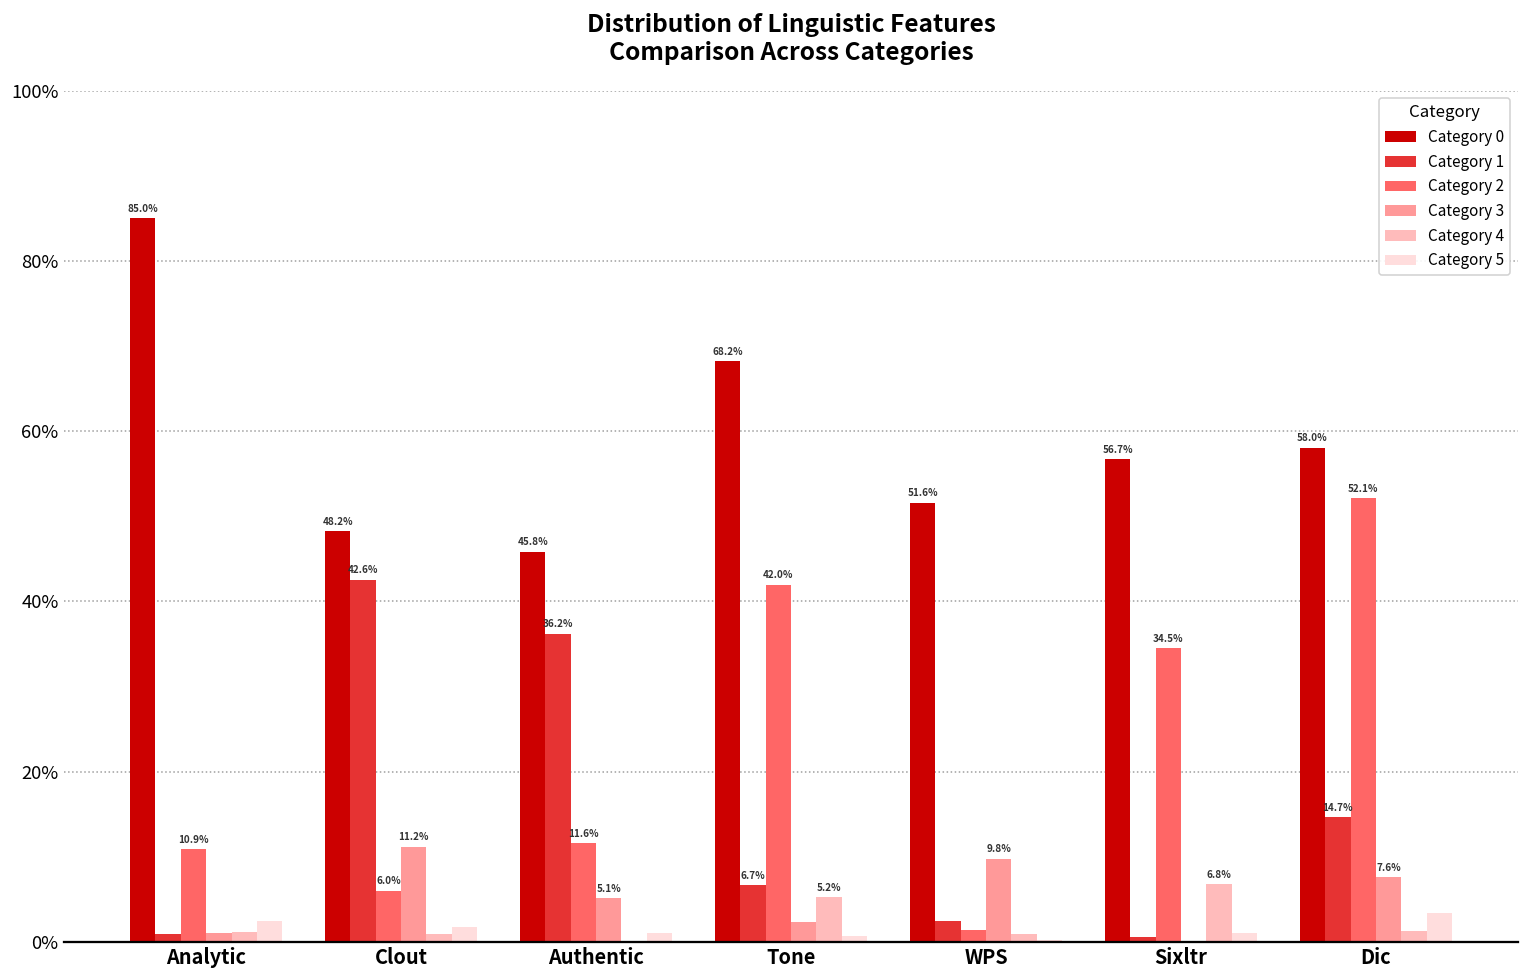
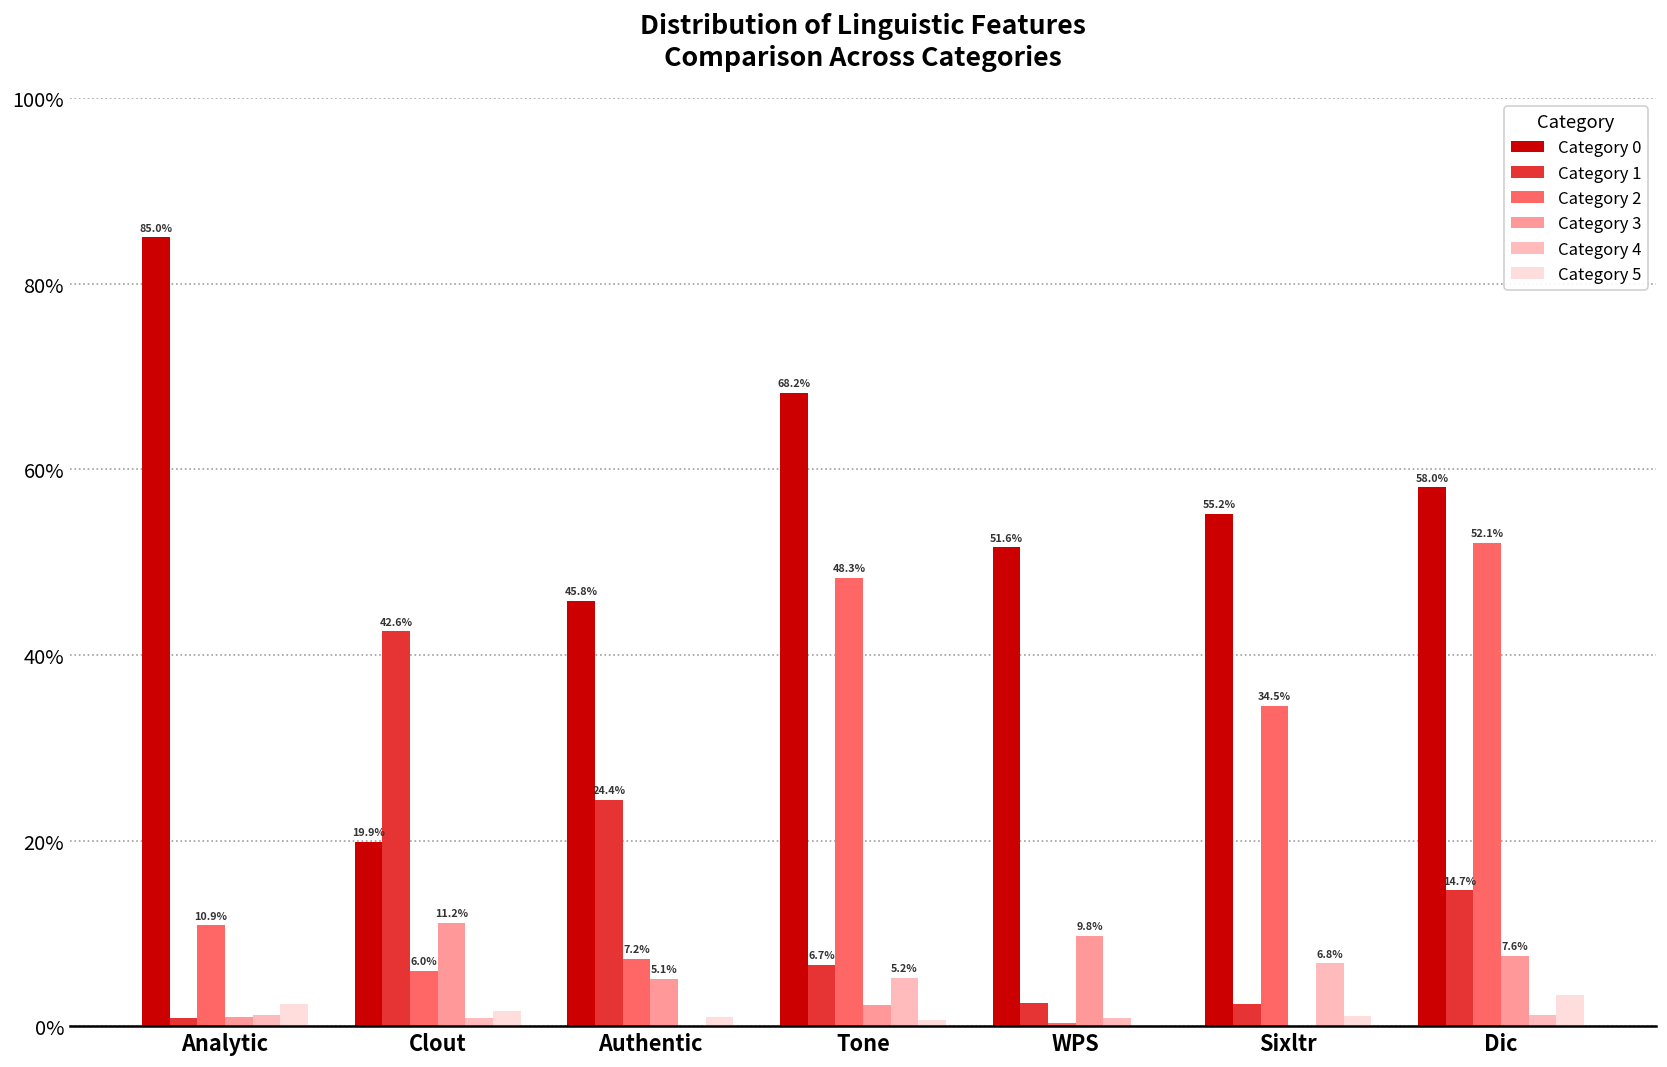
  {
    "Category 0": {
      "Analytic": "85.0%",
-     "Clout": "48.2%",
+     "Clout": "19.9%",
      "Authentic": "45.8%",
      "Tone": "68.2%",
      "WPS": "51.6%",
-     "Sixltr": "56.7%",
+     "Sixltr": "55.2%",
      "Dic": "58.0%"
    },
    "Category 1": {
      "Clout": "42.6%",
-     "Authentic": "36.2%",
+     "Authentic": "24.4%",
      "Tone": "6.7%",
-     "Sixltr": "1%",
+     "Sixltr": "2%",
      "Dic": "14.7%"
    },
    "Category 2": {
      "Analytic": "10.9%",
      "Clout": "6.0%",
-     "Authentic": "11.6%",
-     "Tone": "42.0%",
-     "WPS": "1%",
+     "Authentic": "7.2%",
+     "Tone": "48.3%",
+     "WPS": "0%",
      "Sixltr": "34.5%",
      "Dic": "52.1%"
    }
  }
